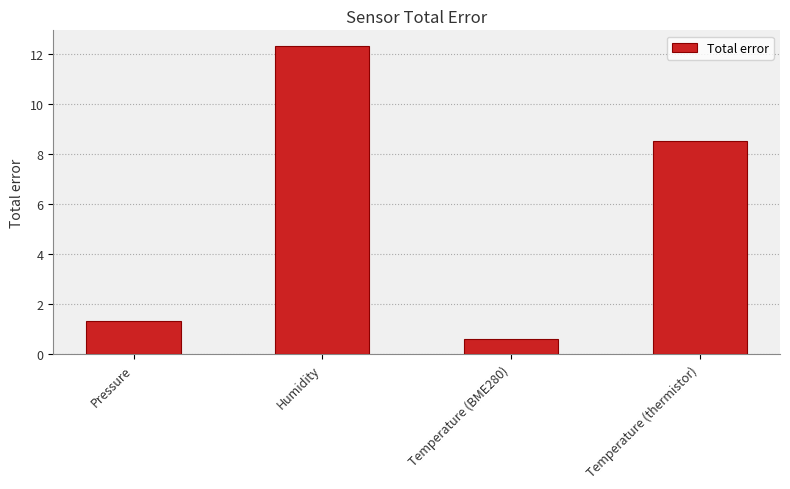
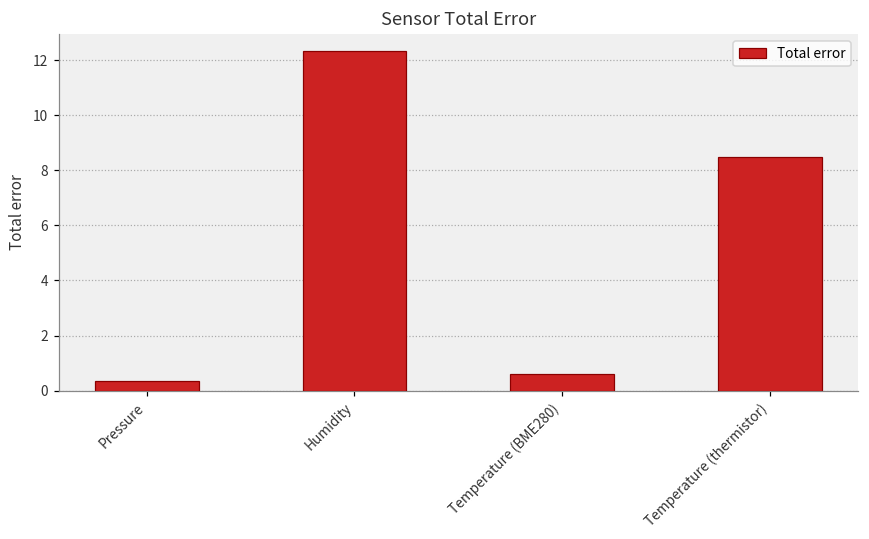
  {
-   "Pressure": 1.3,
+   "Pressure": 0.4,
    "Humidity": 12.3,
    "Temperature (BME280)": 0.6,
    "Temperature (thermistor)": 8.5
  }
